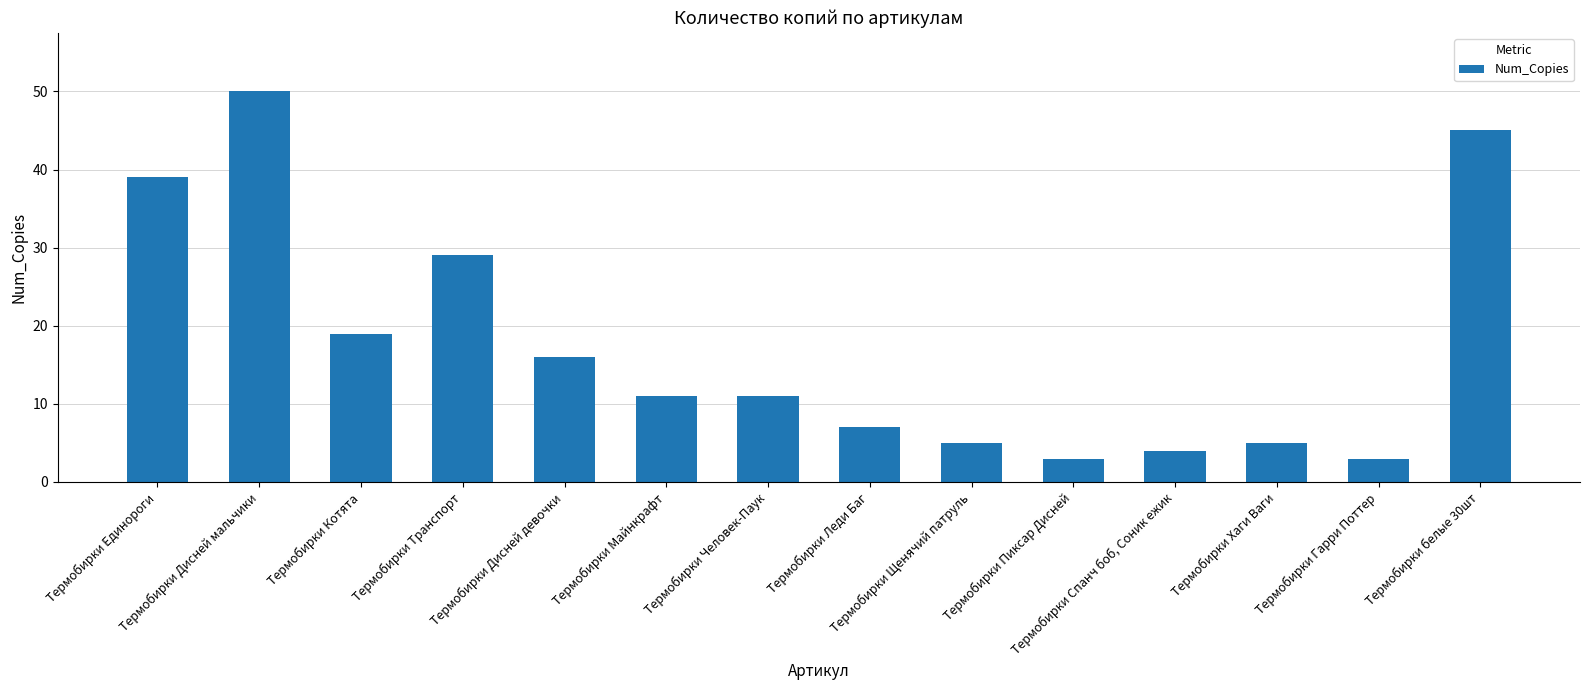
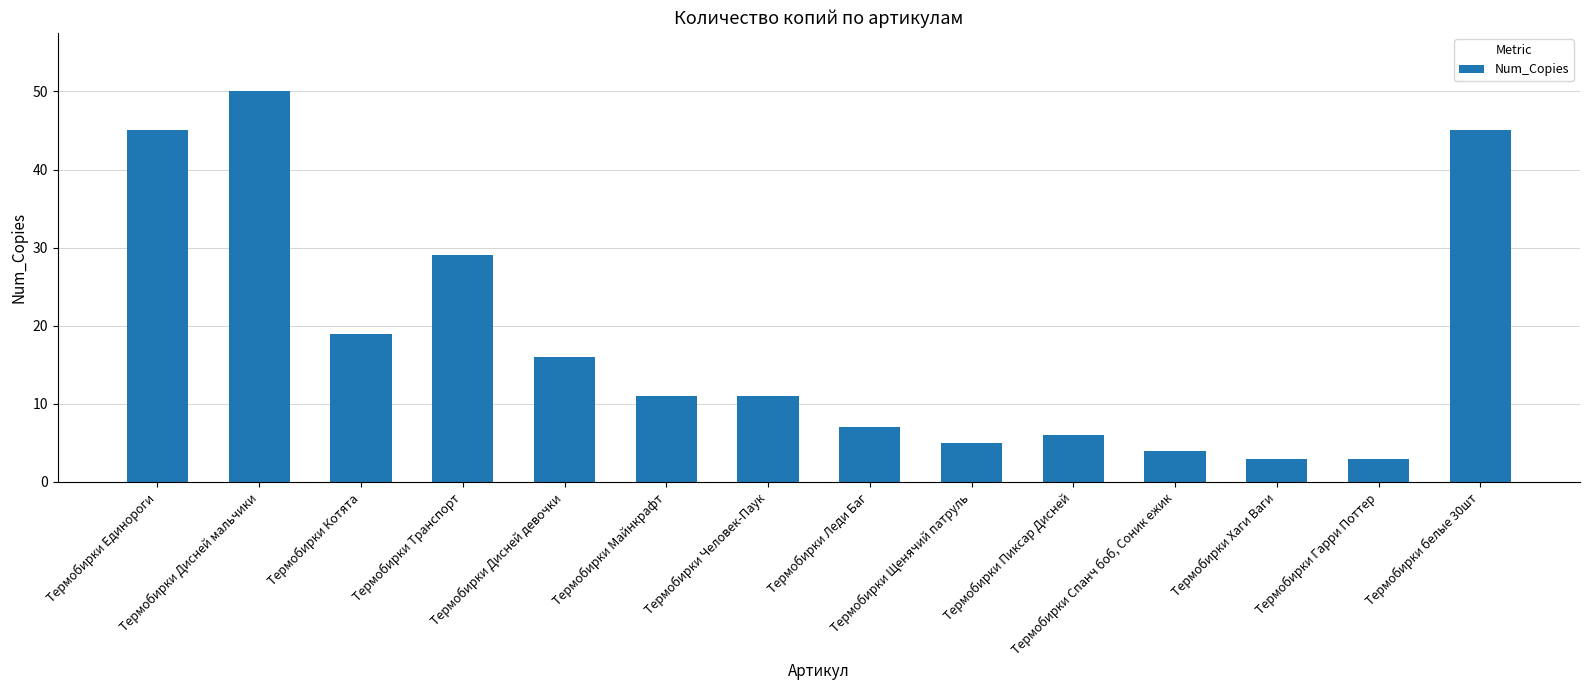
  {
-   "Термобирки Единороги": 39,
+   "Термобирки Единороги": 45,
    "Термобирки Дисней мальчики": 50,
    "Термобирки Котята": 19,
    "Термобирки Транспорт": 29,
    "Термобирки Дисней девочки": 16,
    "Термобирки Майнкрафт": 11,
    "Термобирки Человек-Паук": 11,
    "Термобирки Леди Баг": 7,
    "Термобирки Щенячий патруль": 5,
-   "Термобирки Пиксар Дисней": 3,
+   "Термобирки Пиксар Дисней": 6,
    "Термобирки Спанч боб, Соник ежик": 4,
-   "Термобирки Хаги Ваги": 5,
+   "Термобирки Хаги Ваги": 3,
    "Термобирки Гарри Поттер": 3,
    "Термобирки белые 30шт": 45
  }
